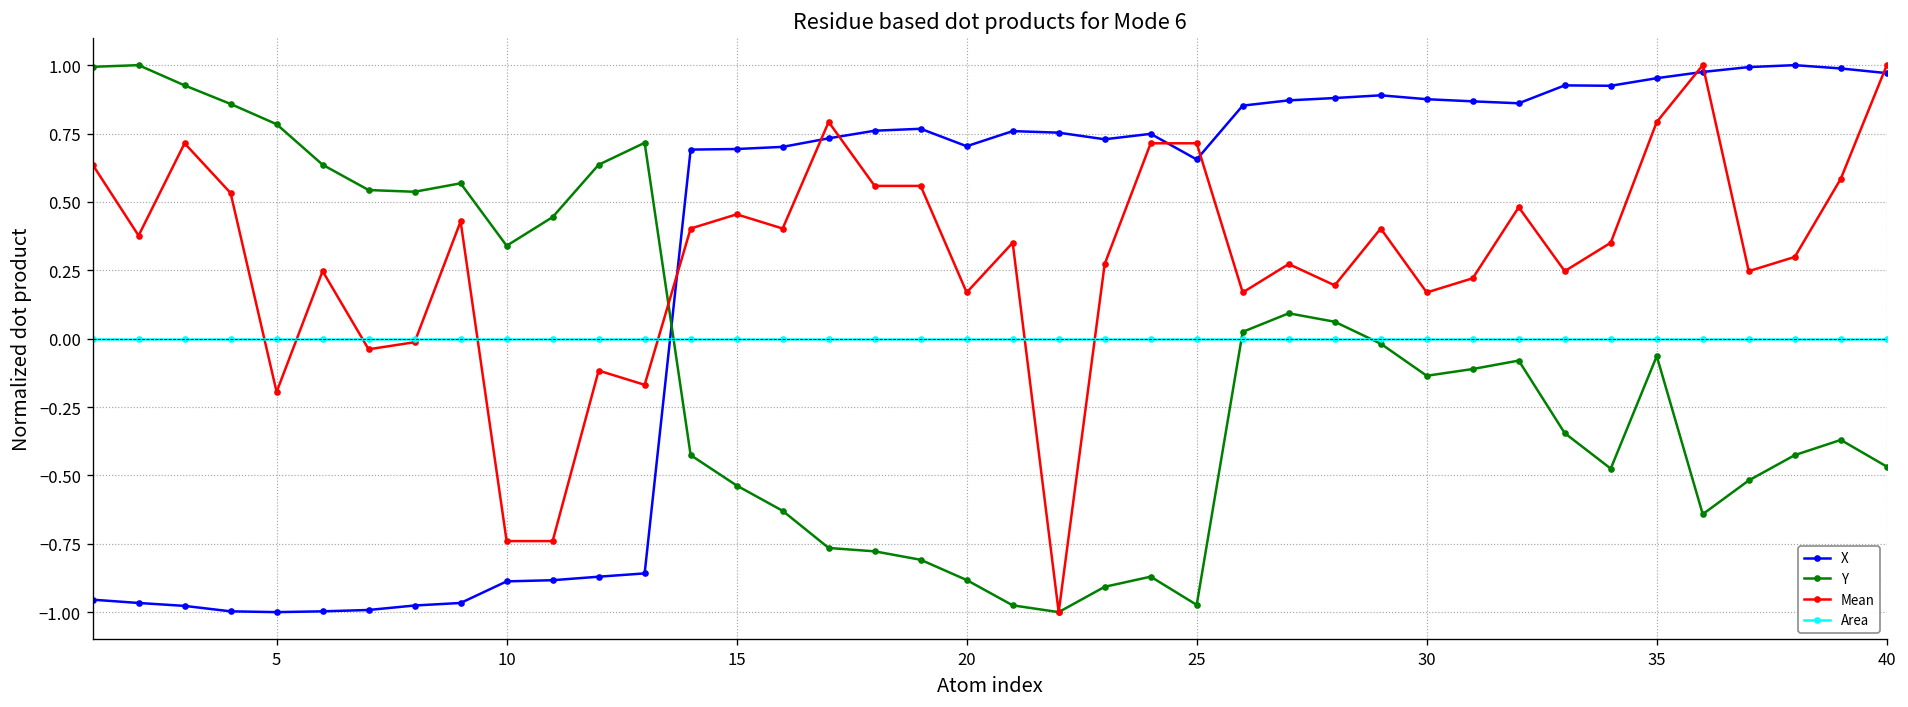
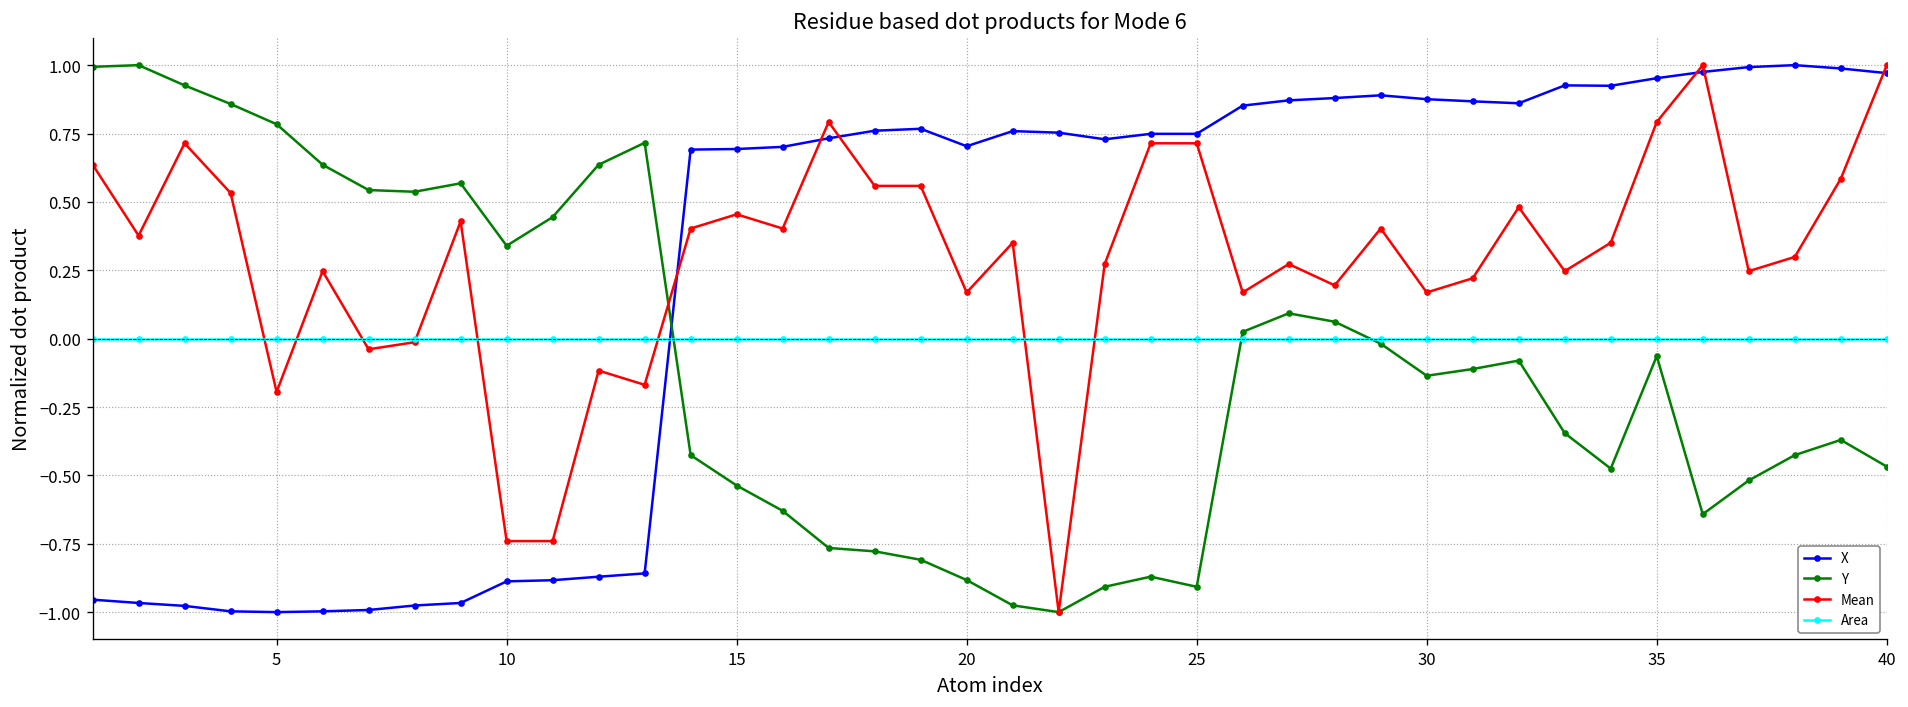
  {
    "X": {
      "5": -1.00,
      "10": -0.89,
      "15": 0.69,
      "20": 0.70,
-     "25": 0.66,
+     "25": 0.75,
      "30": 0.88,
      "35": 0.95,
      "40": 0.97
    },
    "Y": {
      "5": 0.78,
      "10": 0.34,
      "15": -0.54,
      "20": -0.88,
-     "25": -0.97,
+     "25": -0.91,
      "30": -0.14,
      "35": -0.06,
      "40": -0.47
    },
    "Mean": {
      "5": -0.19,
      "10": -0.74,
      "15": 0.45,
      "20": 0.17,
      "25": 0.71,
      "30": 0.17,
      "35": 0.79,
      "40": 1.00
    },
    "Area": {
      "5": 0.00,
      "10": 0.00,
      "15": 0.00,
      "20": 0.00,
      "25": 0.00,
      "30": 0.00,
      "35": 0.00,
      "40": 0.00
    }
  }
